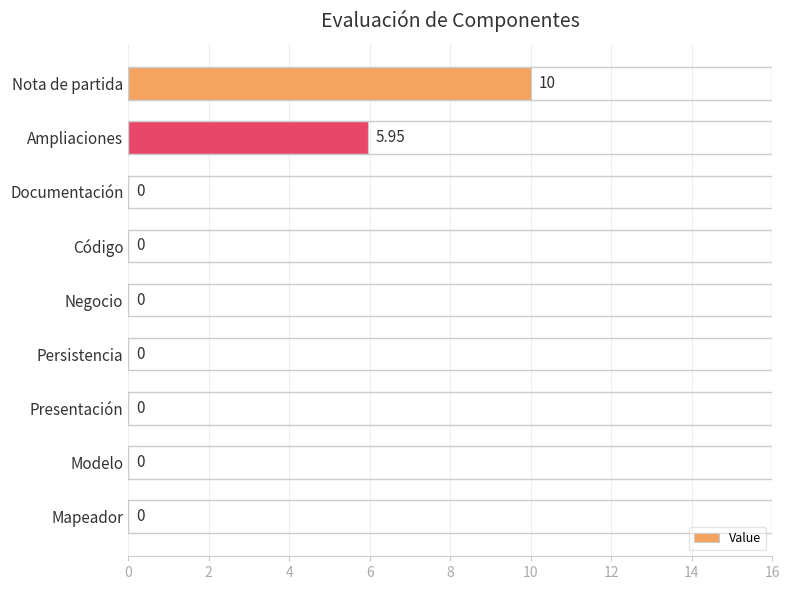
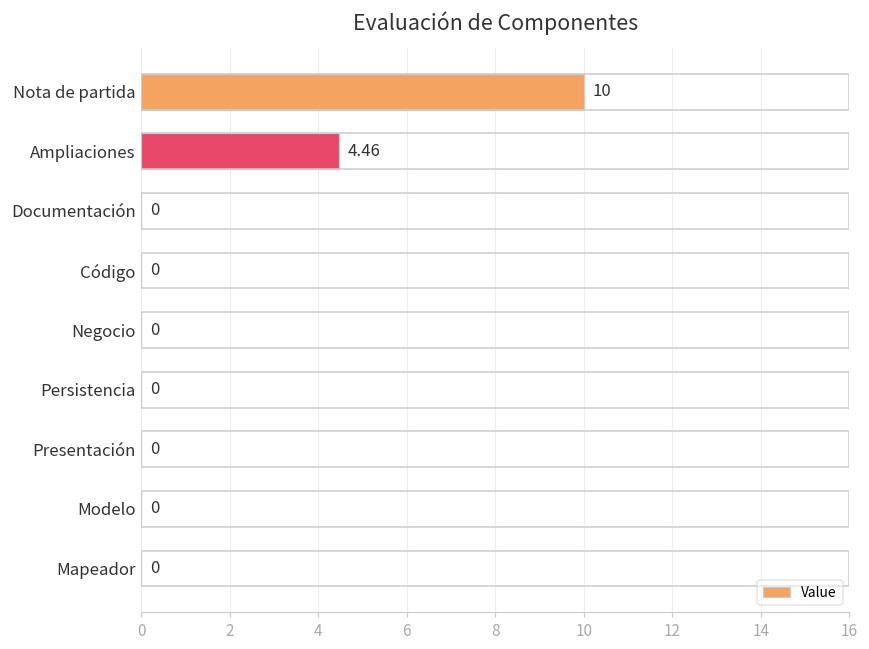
  {
    "Nota de partida": 10,
-   "Ampliaciones": 5.95,
+   "Ampliaciones": 4.46,
    "Documentación": 0,
    "Código": 0,
    "Negocio": 0,
    "Persistencia": 0,
    "Presentación": 0,
    "Modelo": 0,
    "Mapeador": 0
  }
